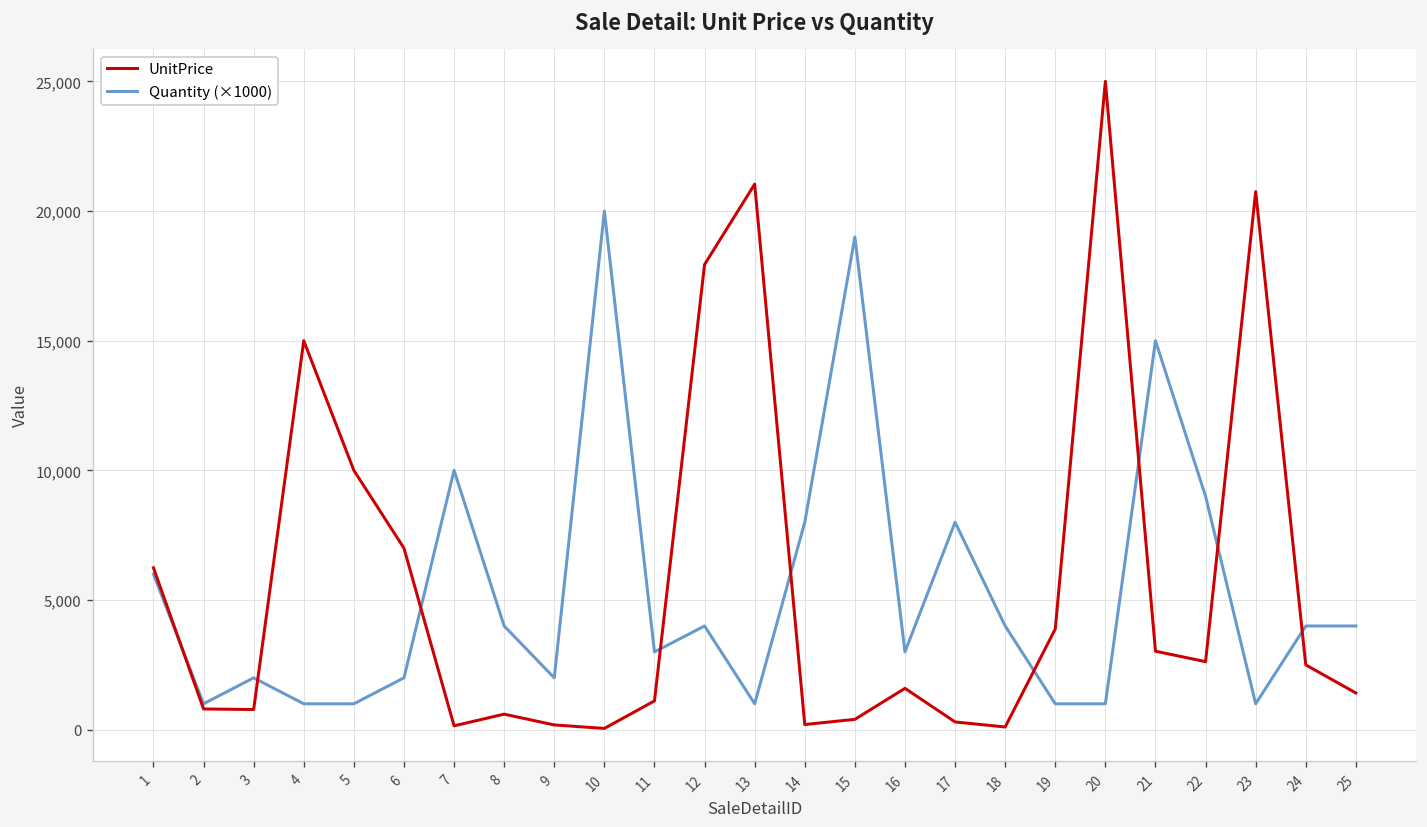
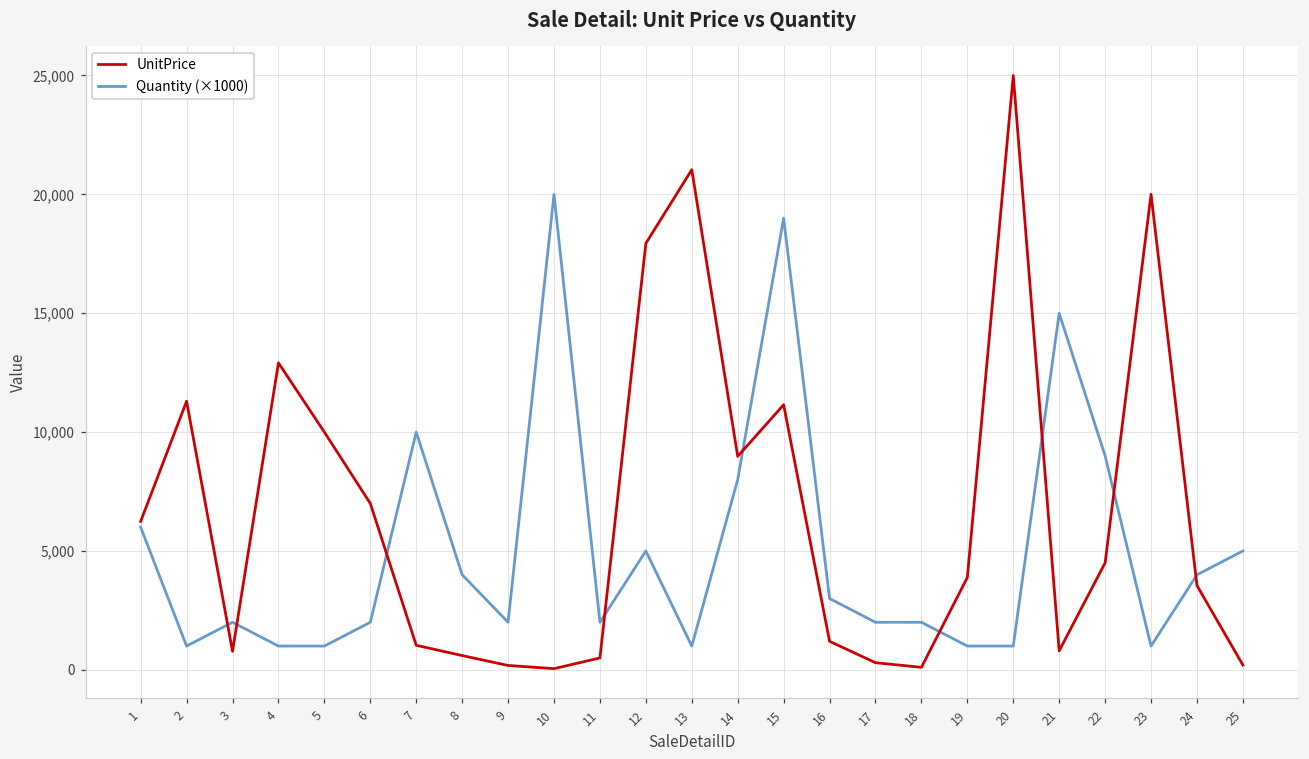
  {
    "UnitPrice": {
      "1": "6,200",
-     "2": "800",
+     "2": "11,300",
      "3": "800",
-     "4": "15,000",
+     "4": "12,900",
      "5": "10,000",
      "6": "7,000",
-     "7": "200",
+     "7": "1,000",
      "8": "600",
      "9": "200",
      "10": "100",
-     "11": "1,100",
+     "11": "500",
      "12": "17,900",
      "13": "21,000",
-     "14": "200",
-     "15": "400",
-     "16": "1,600",
+     "14": "9,000",
+     "15": "11,200",
+     "16": "1,200",
      "17": "300",
      "18": "100",
      "19": "3,900",
      "20": "25,000",
-     "21": "3,000",
-     "22": "2,600",
-     "23": "20,700",
-     "24": "2,500",
-     "25": "1,400"
+     "21": "800",
+     "22": "4,500",
+     "23": "20,000",
+     "24": "3,500",
+     "25": "200"
    },
    "Quantity (×1000)": {
      "1": "6,000",
      "2": "1,000",
      "3": "2,000",
      "4": "1,000",
      "5": "1,000",
      "6": "2,000",
      "7": "10,000",
      "8": "4,000",
      "9": "2,000",
      "10": "20,000",
-     "11": "3,000",
-     "12": "4,000",
+     "11": "2,000",
+     "12": "5,000",
      "13": "1,000",
      "14": "8,000",
      "15": "19,000",
      "16": "3,000",
-     "17": "8,000",
-     "18": "4,000",
+     "17": "2,000",
+     "18": "2,000",
      "19": "1,000",
      "20": "1,000",
      "21": "15,000",
      "22": "9,000",
      "23": "1,000",
      "24": "4,000",
-     "25": "4,000"
+     "25": "5,000"
    }
  }
